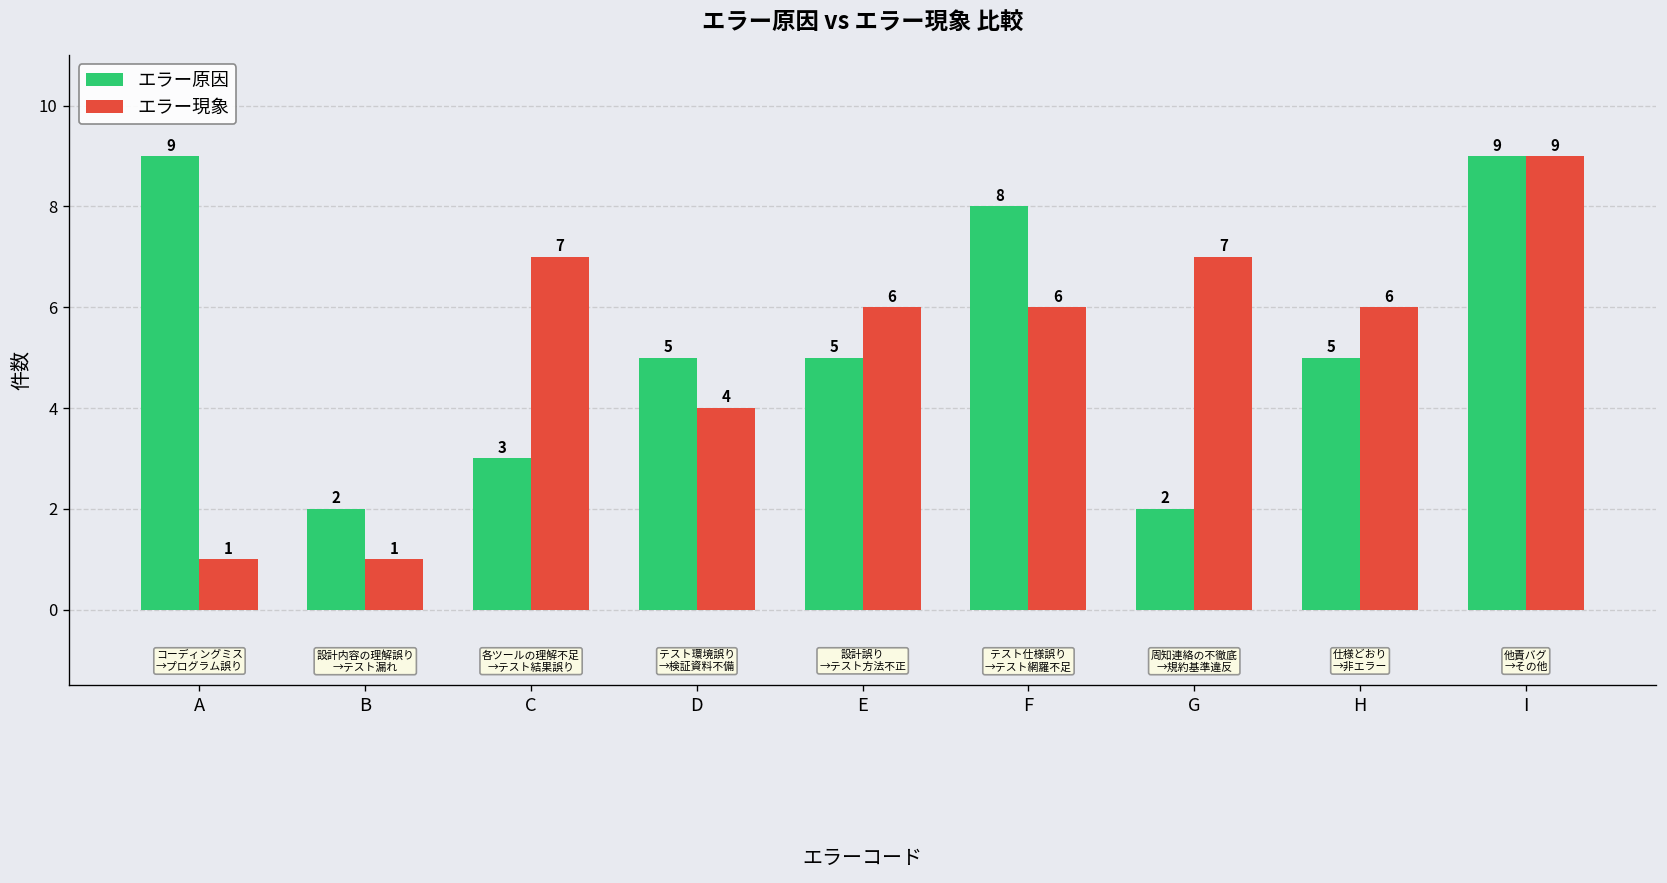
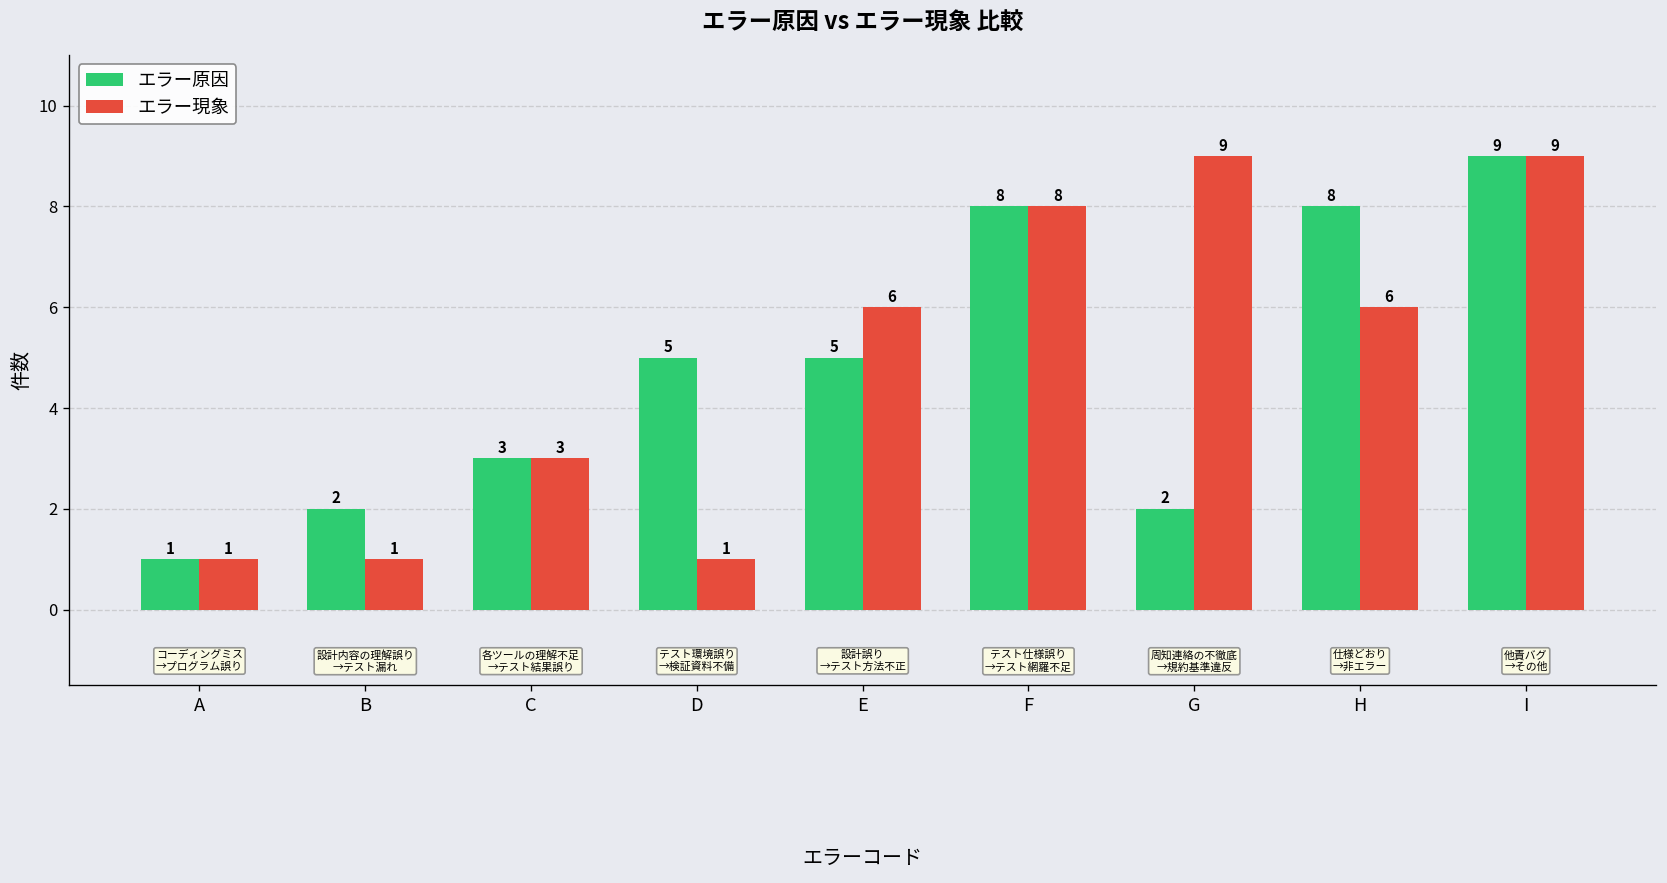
  {
    "エラー原因": {
-     "A": 9,
+     "A": 1,
      "B": 2,
      "C": 3,
      "D": 5,
      "E": 5,
      "F": 8,
      "G": 2,
-     "H": 5,
+     "H": 8,
      "I": 9
    },
    "エラー現象": {
      "A": 1,
      "B": 1,
-     "C": 7,
-     "D": 4,
+     "C": 3,
+     "D": 1,
      "E": 6,
-     "F": 6,
-     "G": 7,
+     "F": 8,
+     "G": 9,
      "H": 6,
      "I": 9
    }
  }
